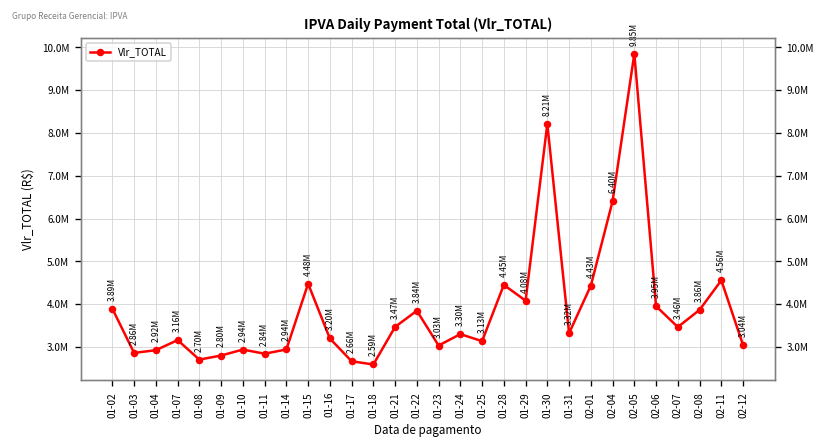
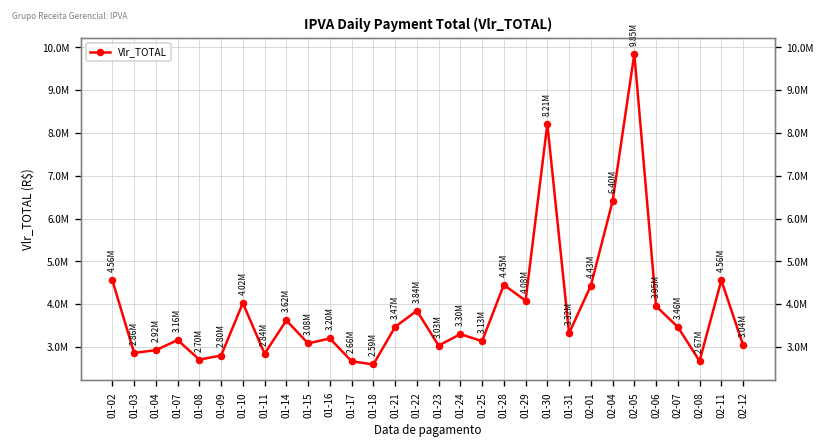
  {
-   "01-02": "3.89M",
+   "01-02": "4.56M",
    "01-03": "2.86M",
    "01-04": "2.92M",
    "01-07": "3.16M",
    "01-08": "2.70M",
    "01-09": "2.80M",
-   "01-10": "2.94M",
+   "01-10": "4.02M",
    "01-11": "2.84M",
-   "01-14": "2.94M",
-   "01-15": "4.48M",
+   "01-14": "3.62M",
+   "01-15": "3.08M",
    "01-16": "3.20M",
    "01-17": "2.66M",
    "01-18": "2.59M",
    "01-21": "3.47M",
    "01-22": "3.84M",
    "01-23": "3.03M",
    "01-24": "3.30M",
    "01-25": "3.13M",
    "01-28": "4.45M",
    "01-29": "4.08M",
    "01-30": "8.21M",
    "01-31": "3.32M",
    "02-01": "4.43M",
    "02-04": "6.40M",
    "02-05": "9.85M",
    "02-06": "3.95M",
    "02-07": "3.46M",
-   "02-08": "3.86M",
+   "02-08": "2.67M",
    "02-11": "4.56M",
    "02-12": "3.04M"
  }
